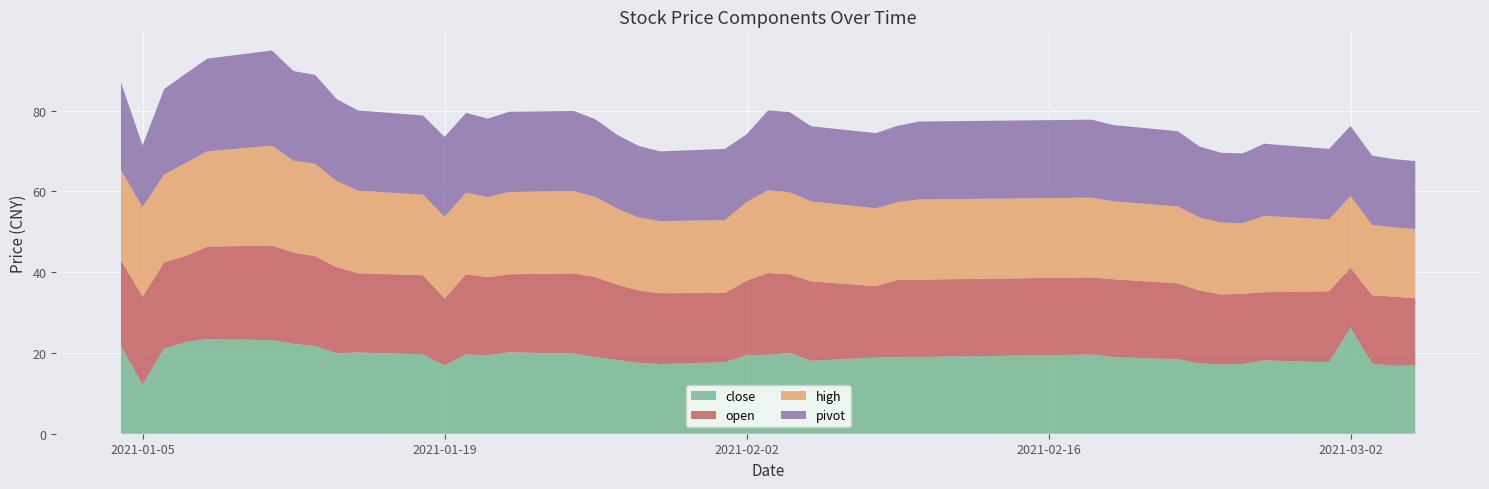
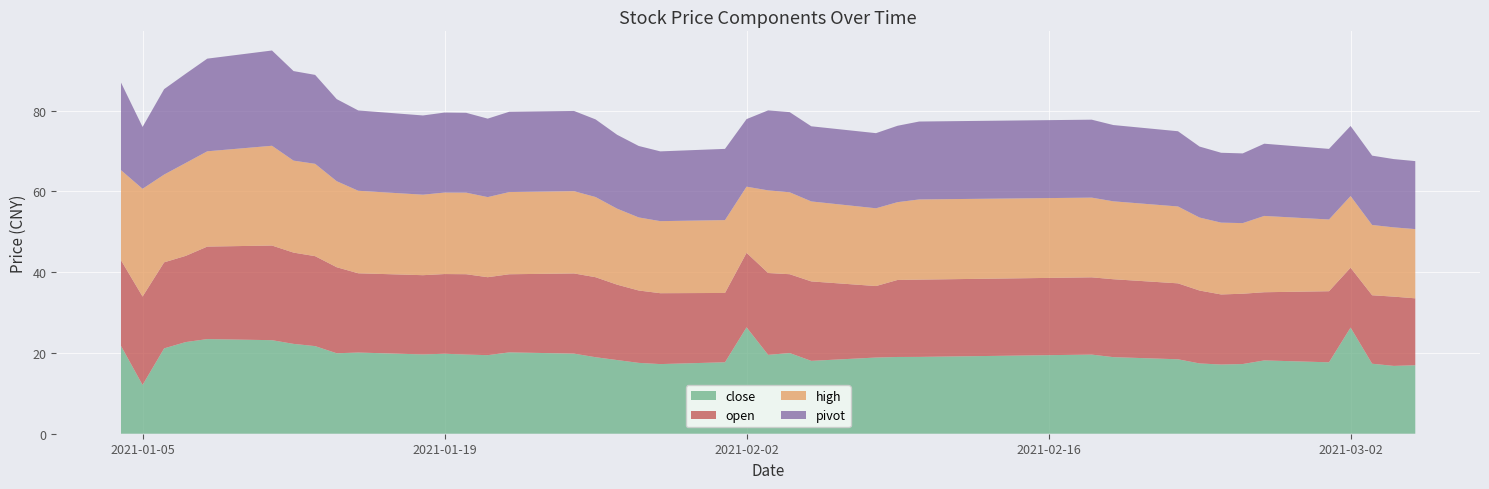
  {
    "close": {
      "2021-01-05": 12,
-     "2021-01-19": 17,
-     "2021-02-02": 19,
+     "2021-01-19": 20,
+     "2021-02-02": 26,
      "2021-03-02": 26
    },
    "open": {
      "2021-01-05": 22,
-     "2021-01-19": 17,
+     "2021-01-19": 20,
      "2021-02-02": 18,
      "2021-03-02": 15
    },
    "high": {
-     "2021-01-05": 22,
+     "2021-01-05": 27,
      "2021-01-19": 20,
-     "2021-02-02": 19,
+     "2021-02-02": 16,
      "2021-03-02": 18
    },
    "pivot": {
      "2021-01-05": 15,
      "2021-01-19": 20,
      "2021-02-02": 17,
      "2021-03-02": 17
    }
  }
